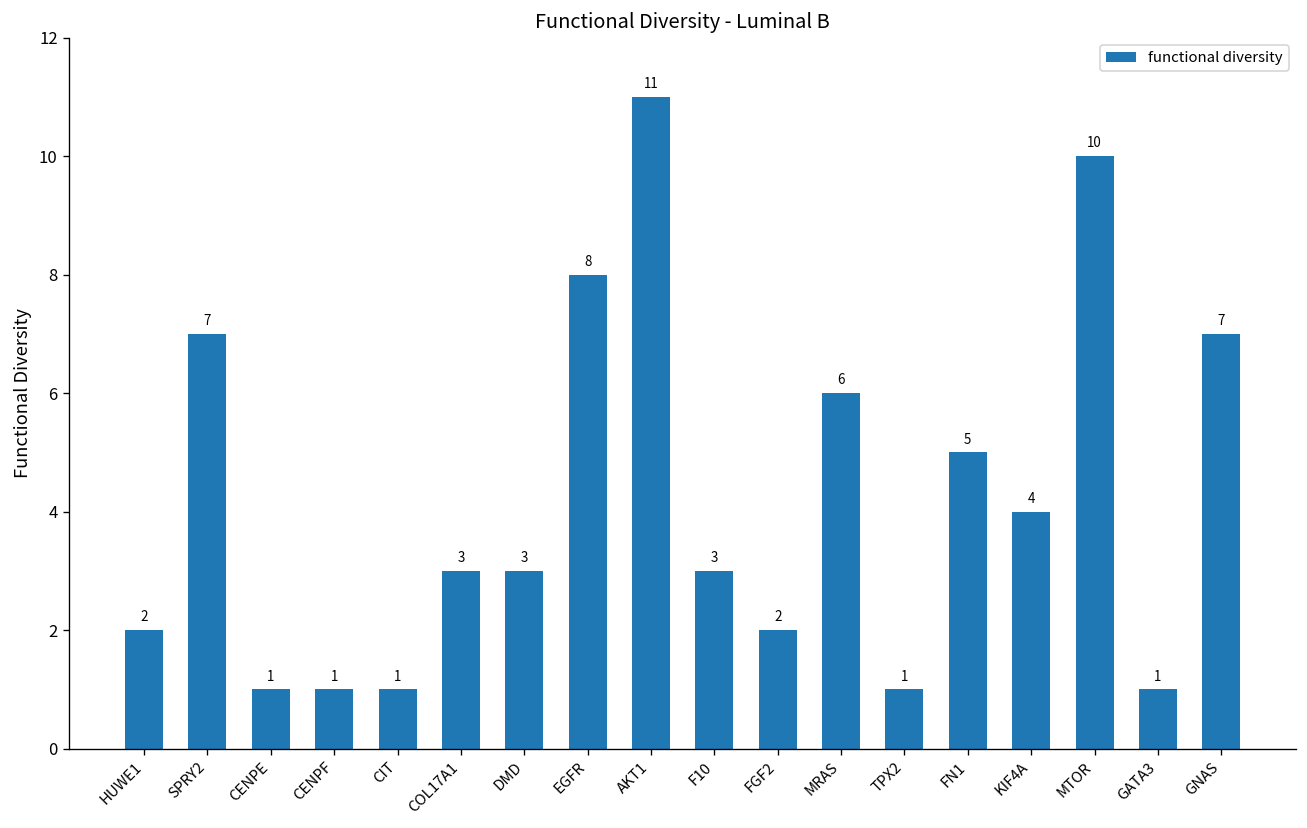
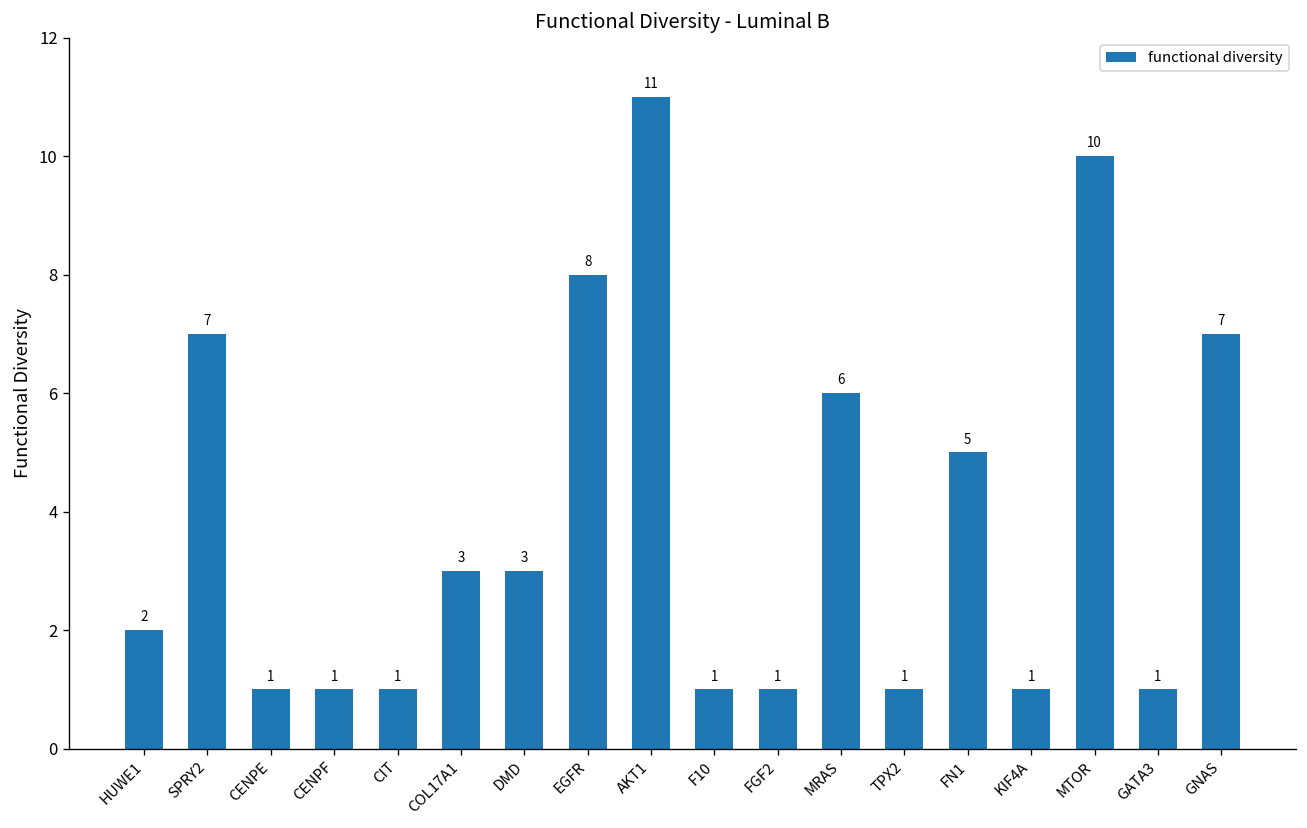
  {
    "HUWE1": 2,
    "SPRY2": 7,
    "CENPE": 1,
    "CENPF": 1,
    "CIT": 1,
    "COL17A1": 3,
    "DMD": 3,
    "EGFR": 8,
    "AKT1": 11,
-   "F10": 3,
-   "FGF2": 2,
+   "F10": 1,
+   "FGF2": 1,
    "MRAS": 6,
    "TPX2": 1,
    "FN1": 5,
-   "KIF4A": 4,
+   "KIF4A": 1,
    "MTOR": 10,
    "GATA3": 1,
    "GNAS": 7
  }
